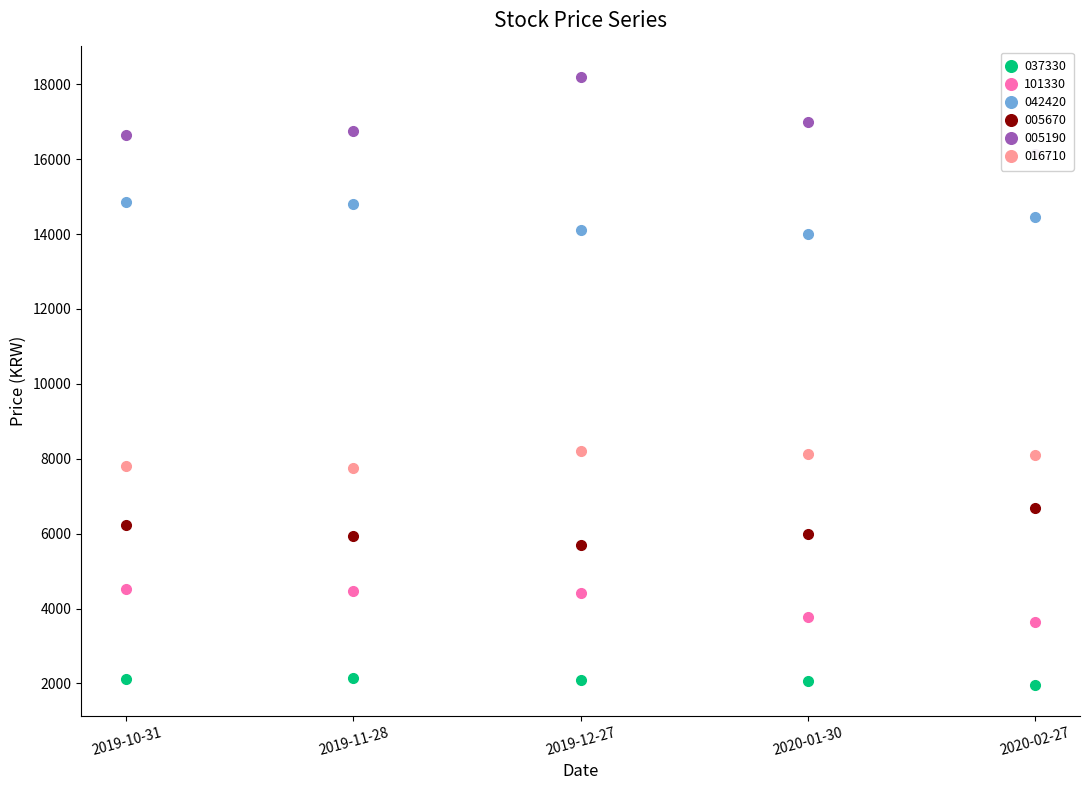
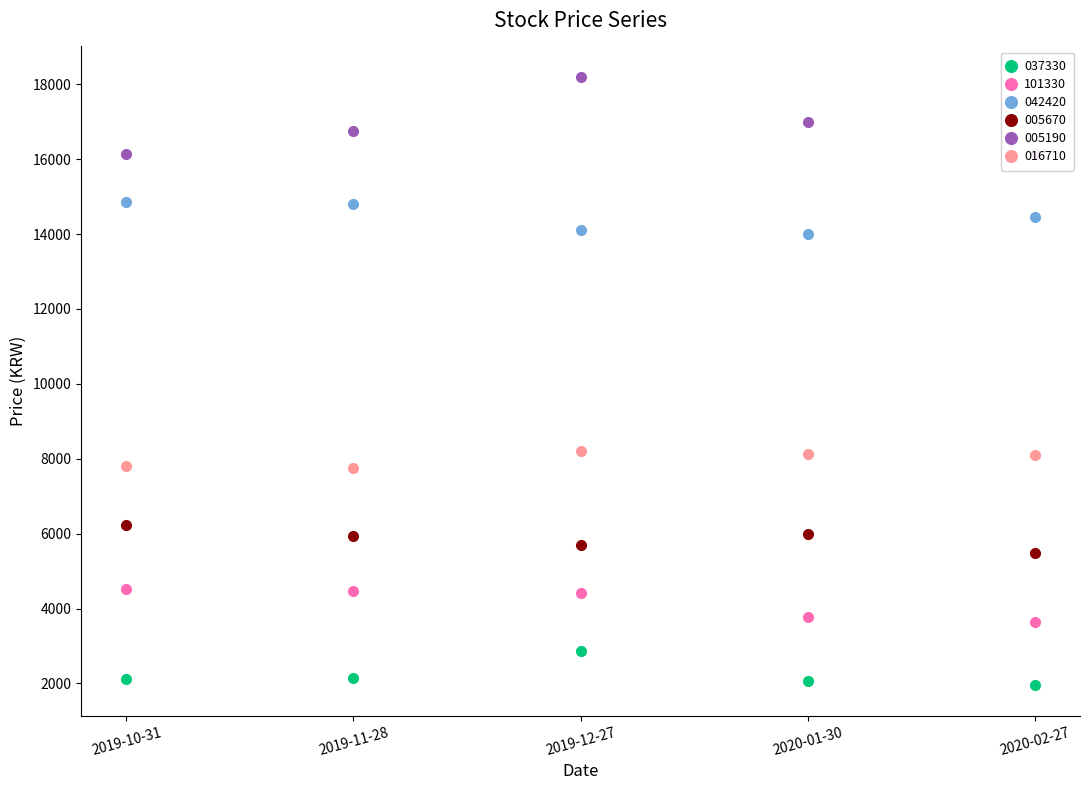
  {
    "037330": {
      "2019-10-31": 2100,
      "2019-11-28": 2100,
-     "2019-12-27": 2100,
+     "2019-12-27": 2900,
      "2020-01-30": 2100,
      "2020-02-27": 2000
    },
    "042420": {
      "2019-10-31": 14900,
      "2019-11-28": 14800,
      "2019-12-27": 14100,
      "2020-01-30": 14000,
      "2020-02-27": 14500
    },
    "005670": {
      "2019-10-31": 6200,
      "2019-11-28": 5900,
      "2019-12-27": 5700,
      "2020-01-30": 6000,
-     "2020-02-27": 6700
+     "2020-02-27": 5500
    },
    "005190": {
-     "2019-10-31": 16700,
+     "2019-10-31": 16200,
      "2019-11-28": 16800,
      "2019-12-27": 18200,
      "2020-01-30": 17000
    }
  }
